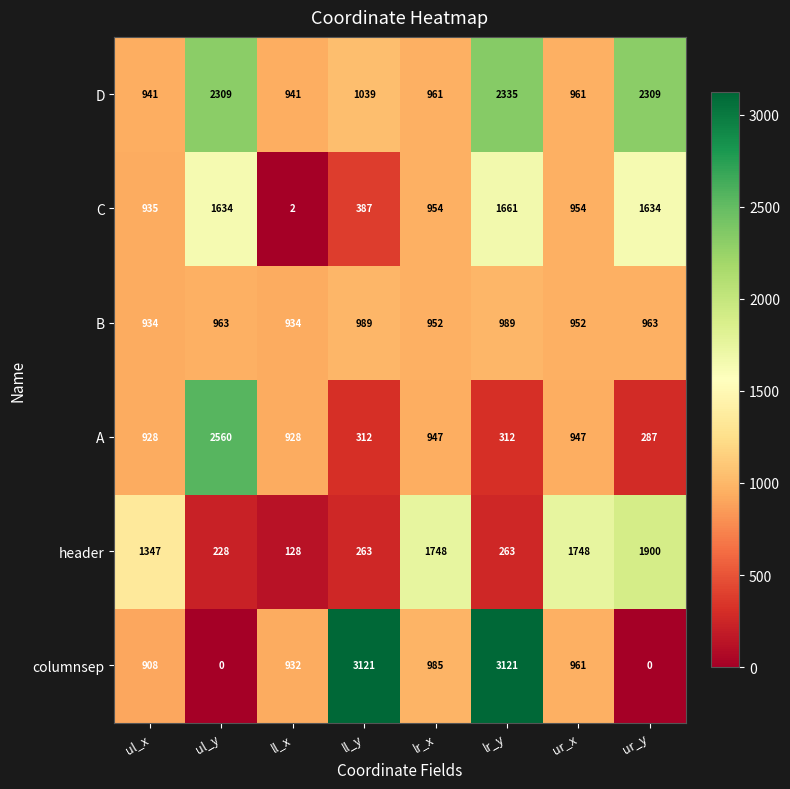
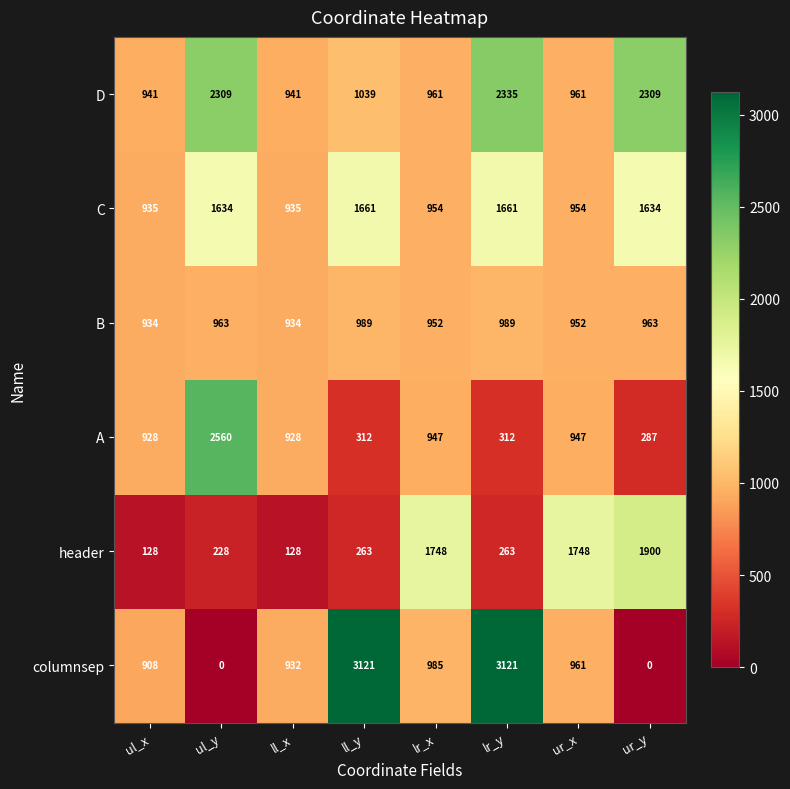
  {
    "D": {
      "ul_x": 941,
      "ul_y": 2309,
      "ll_x": 941,
      "ll_y": 1039,
      "lr_x": 961,
      "lr_y": 2335,
      "ur_x": 961,
      "ur_y": 2309
    },
    "C": {
      "ul_x": 935,
      "ul_y": 1634,
-     "ll_x": 2,
-     "ll_y": 387,
+     "ll_x": 935,
+     "ll_y": 1661,
      "lr_x": 954,
      "lr_y": 1661,
      "ur_x": 954,
      "ur_y": 1634
    },
    "B": {
      "ul_x": 934,
      "ul_y": 963,
      "ll_x": 934,
      "ll_y": 989,
      "lr_x": 952,
      "lr_y": 989,
      "ur_x": 952,
      "ur_y": 963
    },
    "A": {
      "ul_x": 928,
      "ul_y": 2560,
      "ll_x": 928,
      "ll_y": 312,
      "lr_x": 947,
      "lr_y": 312,
      "ur_x": 947,
      "ur_y": 287
    },
    "header": {
-     "ul_x": 1347,
+     "ul_x": 128,
      "ul_y": 228,
      "ll_x": 128,
      "ll_y": 263,
      "lr_x": 1748,
      "lr_y": 263,
      "ur_x": 1748,
      "ur_y": 1900
    },
    "columnsep": {
      "ul_x": 908,
      "ul_y": 0,
      "ll_x": 932,
      "ll_y": 3121,
      "lr_x": 985,
      "lr_y": 3121,
      "ur_x": 961,
      "ur_y": 0
    }
  }
